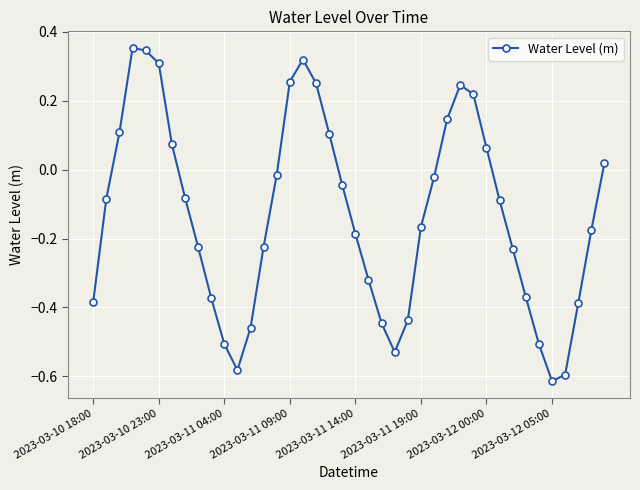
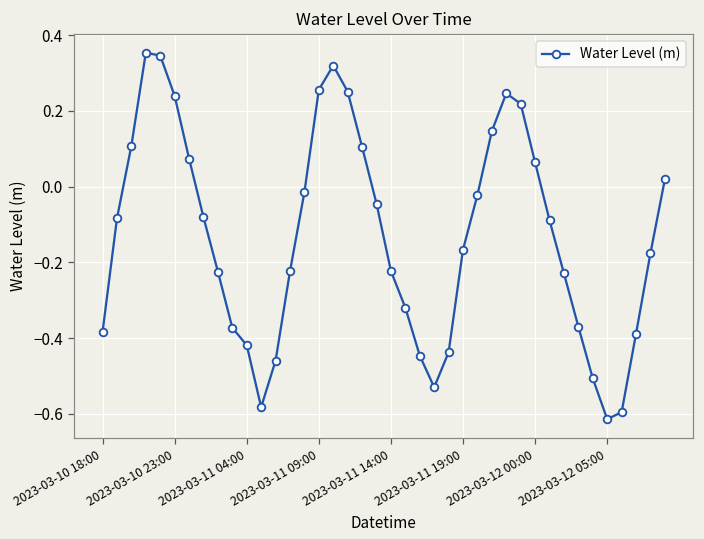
  {
    "2023-03-10 18:00": -0.38,
-   "2023-03-10 23:00": 0.31,
-   "2023-03-11 04:00": -0.51,
+   "2023-03-10 23:00": 0.24,
+   "2023-03-11 04:00": -0.42,
    "2023-03-11 09:00": 0.26,
-   "2023-03-11 14:00": -0.19,
+   "2023-03-11 14:00": -0.22,
    "2023-03-11 19:00": -0.17,
    "2023-03-12 00:00": 0.06,
    "2023-03-12 05:00": -0.61
  }
